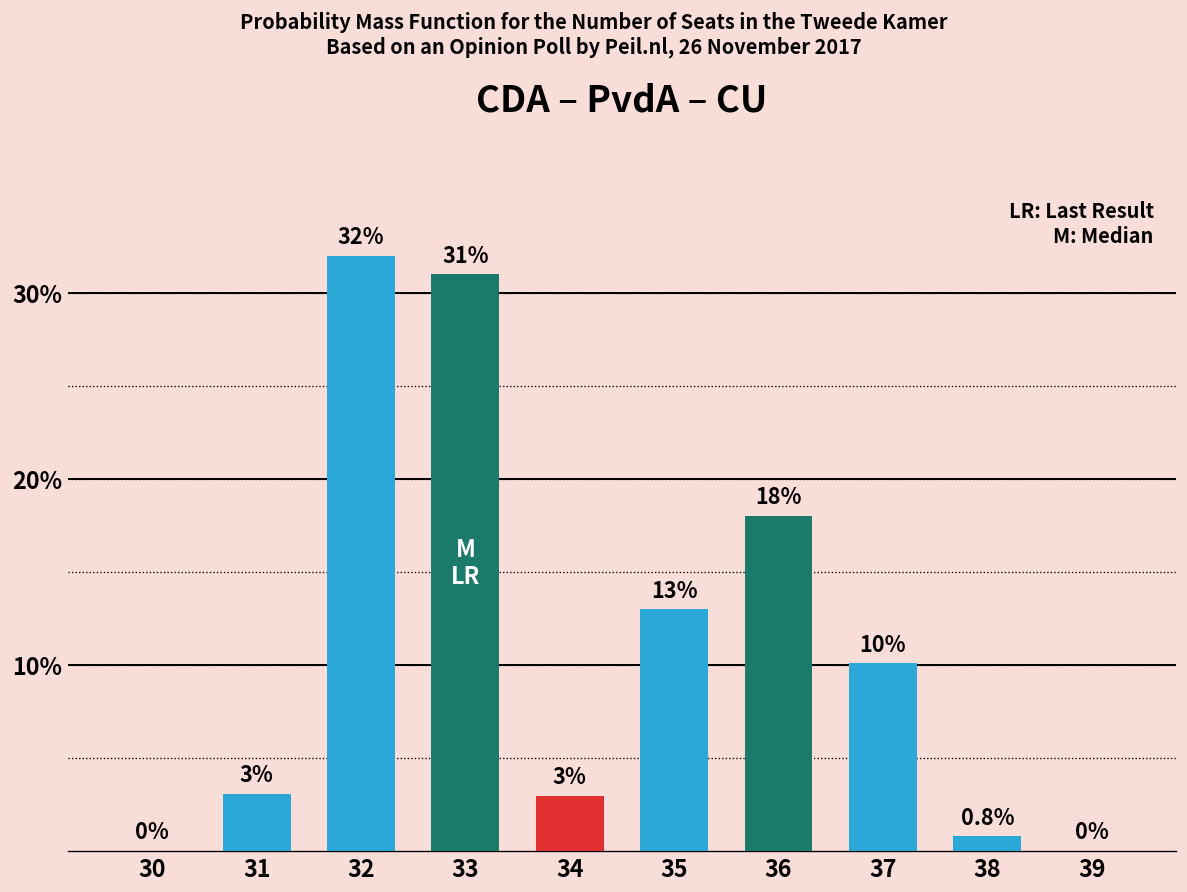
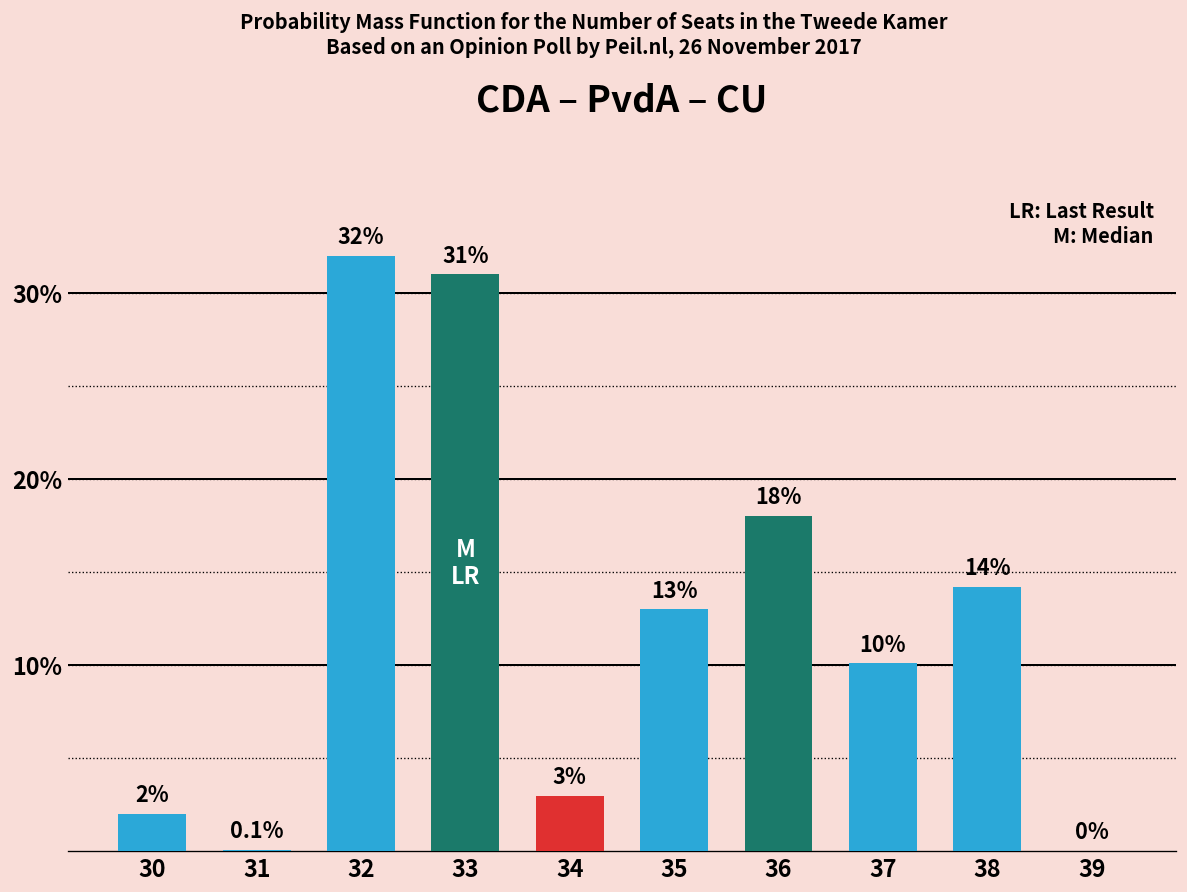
  {
-   "30": "0%",
-   "31": "3%",
+   "30": "2%",
+   "31": "0.1%",
    "32": "32%",
    "33": "31%",
    "34": "3%",
    "35": "13%",
    "36": "18%",
    "37": "10%",
-   "38": "0.8%",
+   "38": "14%",
    "39": "0%"
  }
